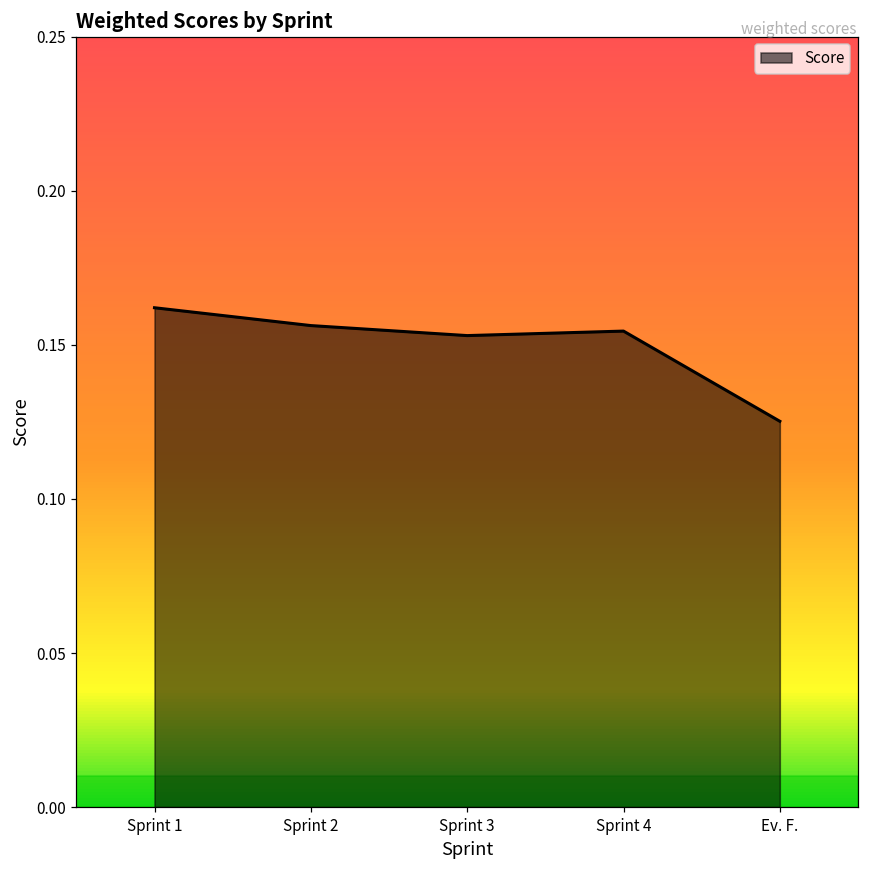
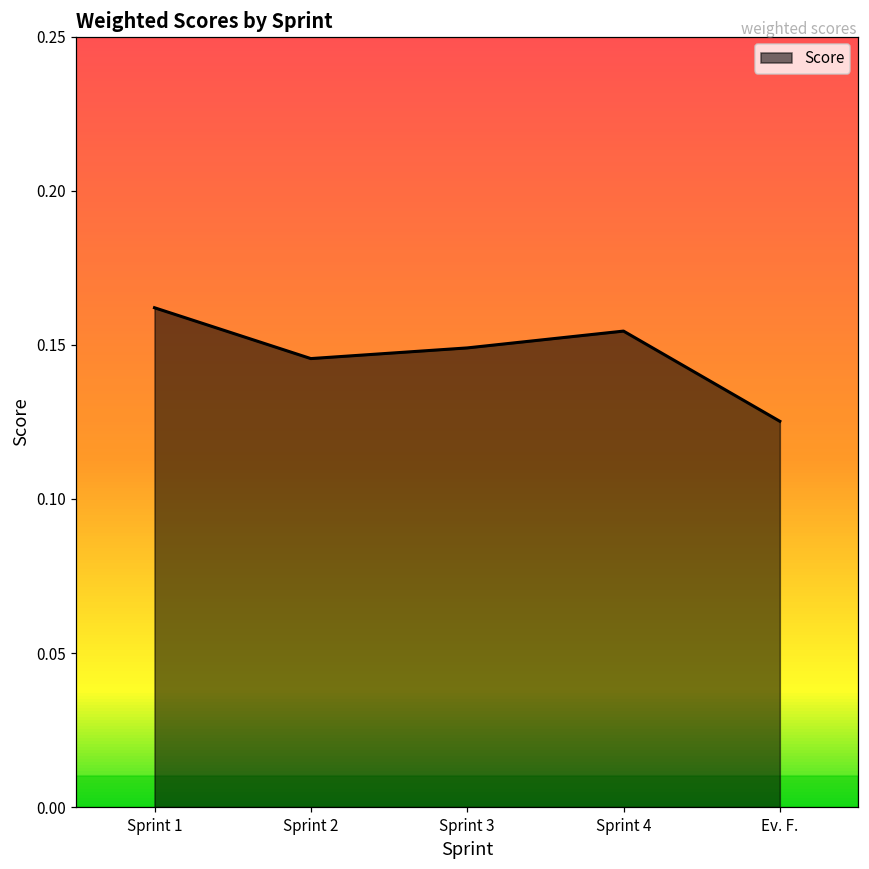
  {
    "Sprint 1": 0.162,
-   "Sprint 2": 0.156,
-   "Sprint 3": 0.153,
+   "Sprint 2": 0.146,
+   "Sprint 3": 0.149,
    "Sprint 4": 0.154,
    "Ev. F.": 0.125
  }
